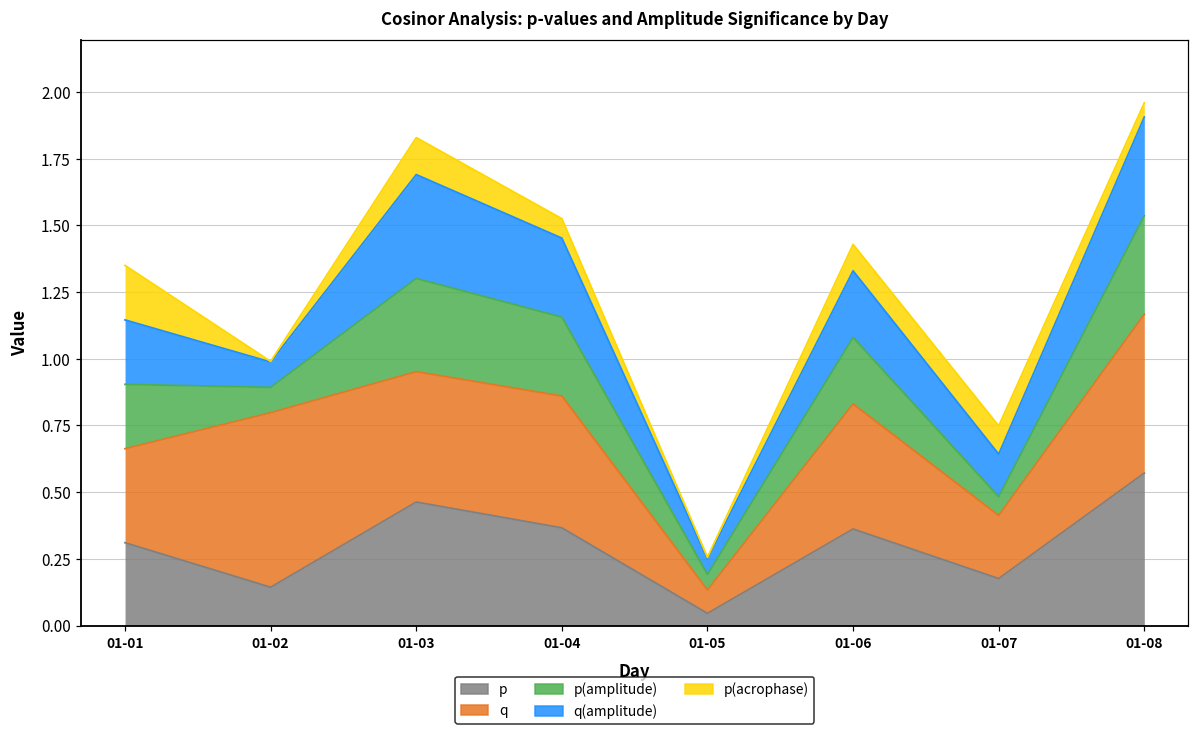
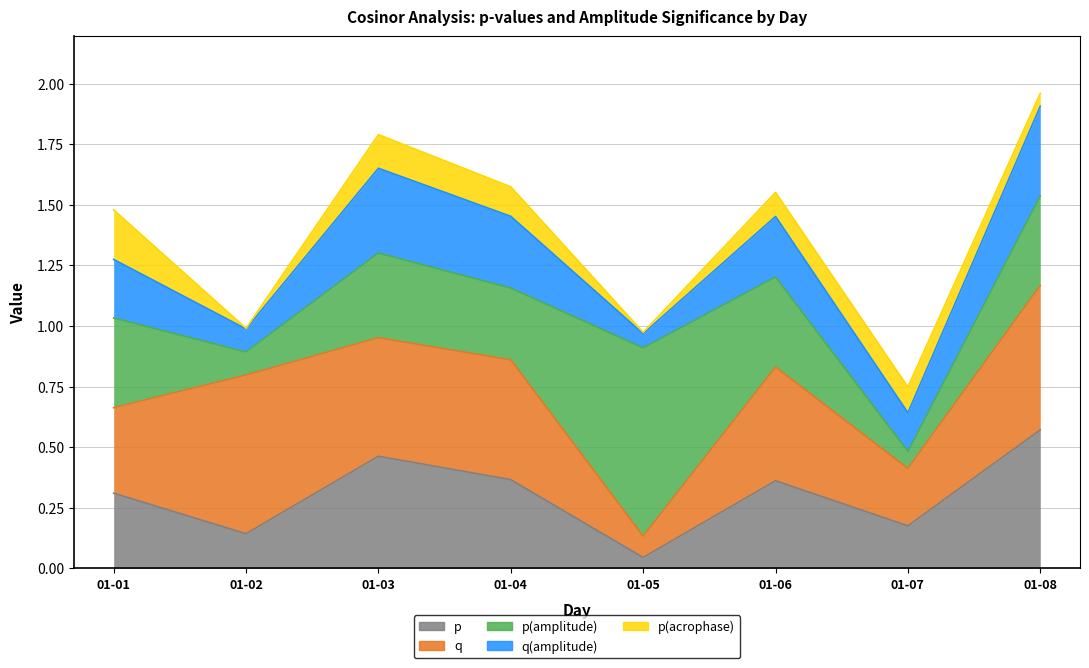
  {
    "p": {
      "01-01": 0.31,
      "01-02": 0.14,
      "01-03": 0.46,
      "01-04": 0.37,
      "01-05": 0.05,
      "01-06": 0.36,
      "01-07": 0.18,
      "01-08": 0.57
    },
    "q": {
      "01-01": 0.35,
      "01-02": 0.65,
      "01-03": 0.49,
      "01-04": 0.49,
      "01-05": 0.09,
      "01-06": 0.47,
      "01-07": 0.24,
      "01-08": 0.60
    },
    "p(amplitude)": {
-     "01-01": 0.24,
+     "01-01": 0.37,
      "01-02": 0.10,
      "01-03": 0.35,
      "01-04": 0.30,
-     "01-05": 0.06,
-     "01-06": 0.25,
+     "01-05": 0.78,
+     "01-06": 0.37,
      "01-07": 0.07,
      "01-08": 0.37
    },
    "q(amplitude)": {
      "01-01": 0.24,
-     "01-03": 0.39,
+     "01-03": 0.35,
      "01-04": 0.30,
      "01-06": 0.25,
      "01-07": 0.16,
      "01-08": 0.37
    },
    "p(acrophase)": {
      "01-01": 0.20,
      "01-03": 0.14,
-     "01-04": 0.07,
+     "01-04": 0.12,
      "01-06": 0.10,
      "01-07": 0.11,
      "01-08": 0.05
    }
  }
